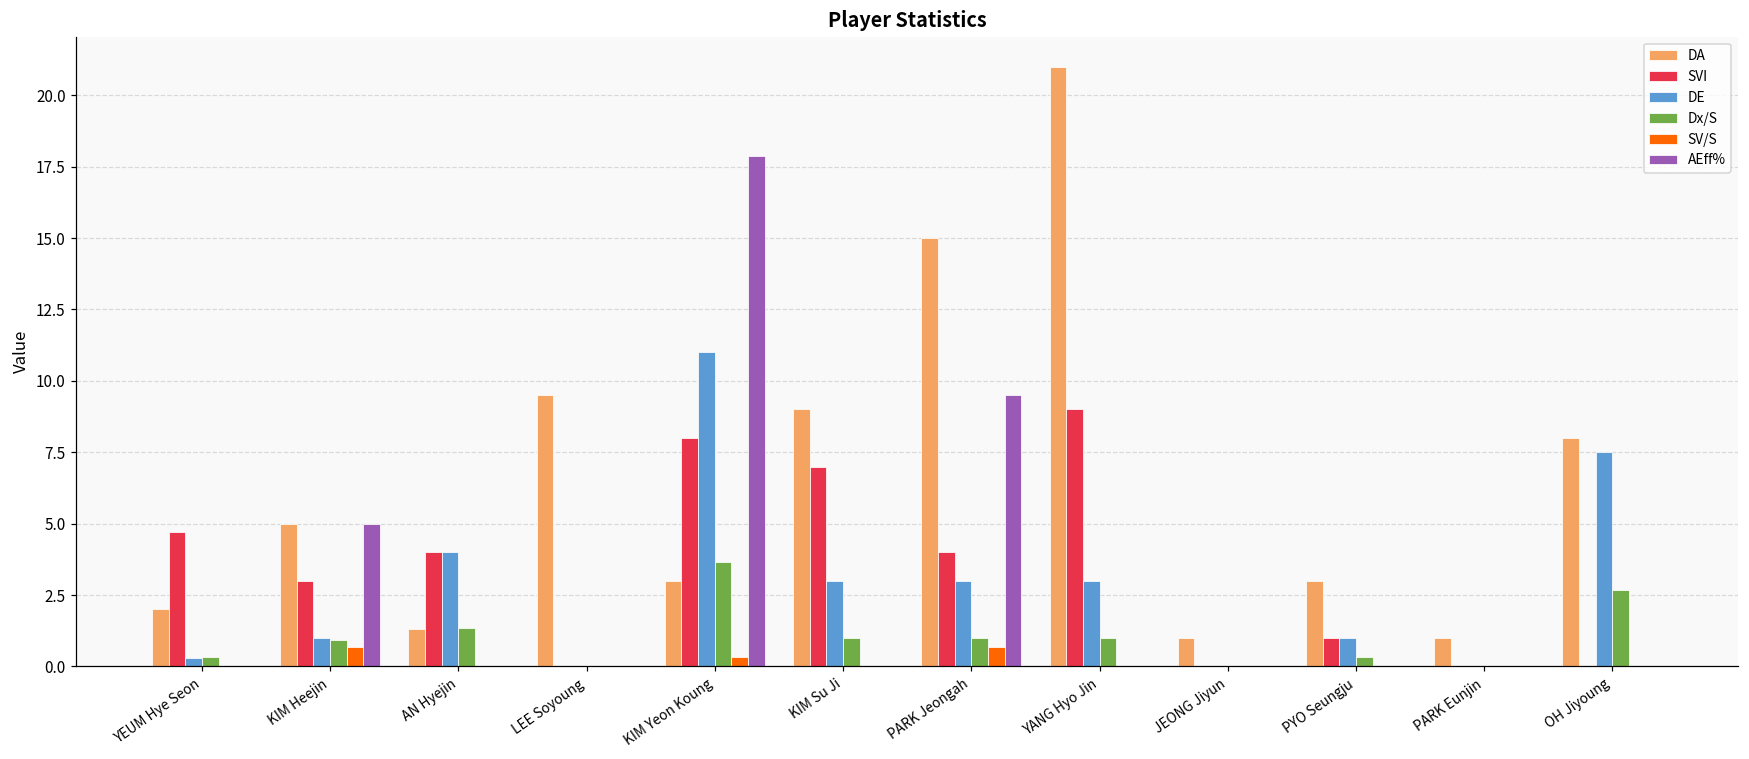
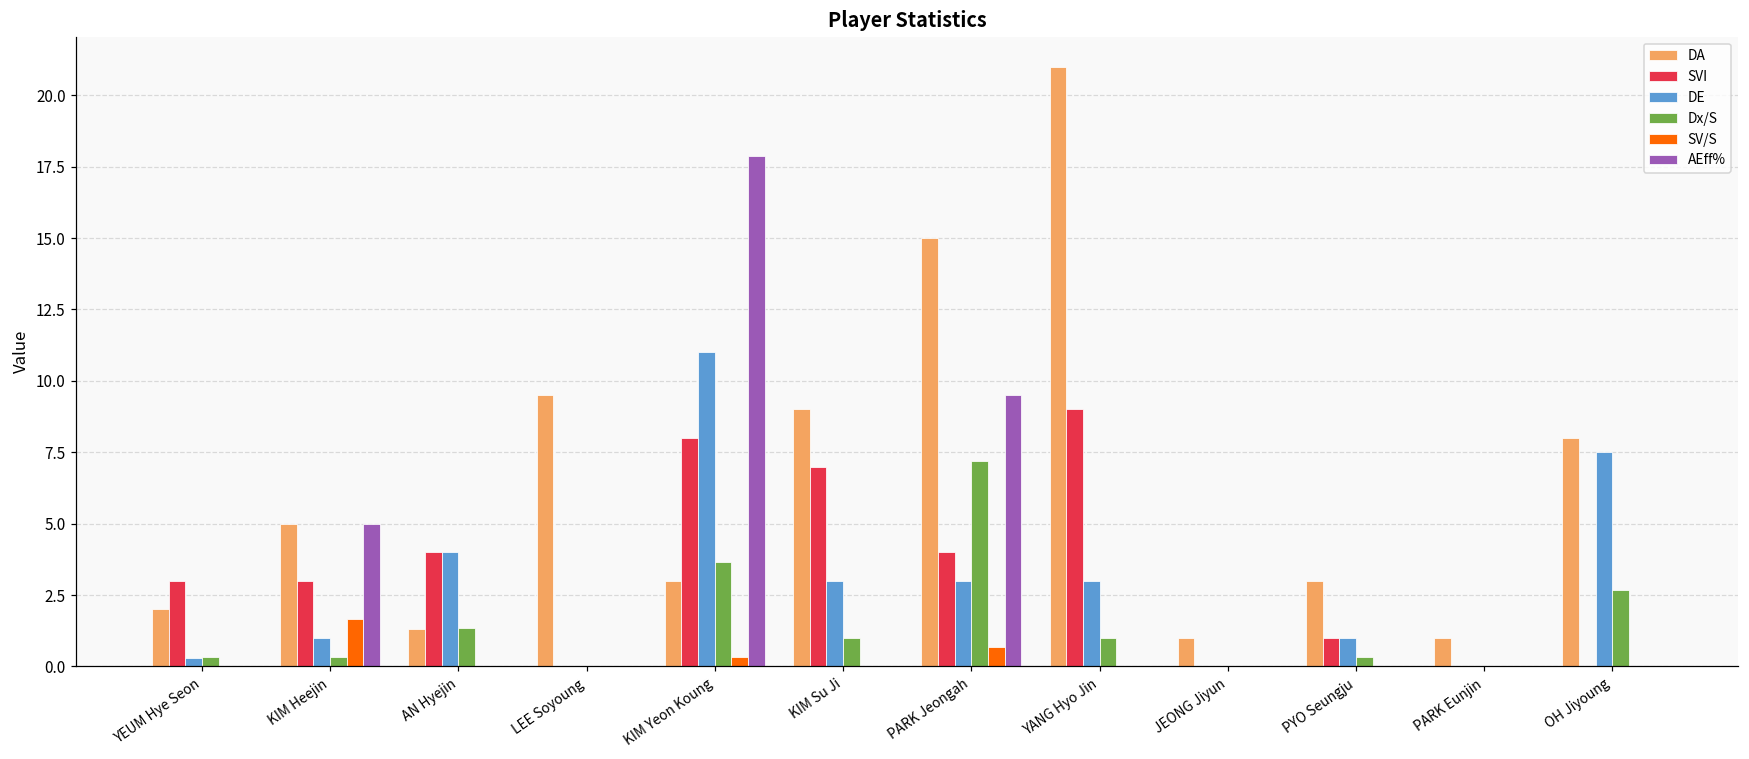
  {
    "DA": {
      "YEUM Hye Seon": 2.0,
      "KIM Heejin": 5.0,
      "AN Hyejin": 1.3,
      "LEE Soyoung": 9.5,
      "KIM Yeon Koung": 3.0,
      "KIM Su Ji": 9.0,
      "PARK Jeongah": 15.0,
      "YANG Hyo Jin": 21.0,
      "JEONG Jiyun": 1.0,
      "PYO Seungju": 3.0,
      "PARK Eunjin": 1.0,
      "OH Jiyoung": 8.0
    },
    "SVI": {
-     "YEUM Hye Seon": 4.7,
+     "YEUM Hye Seon": 3.0,
      "KIM Heejin": 3.0,
      "AN Hyejin": 4.0,
      "LEE Soyoung": 0.0,
      "KIM Yeon Koung": 8.0,
      "KIM Su Ji": 7.0,
      "PARK Jeongah": 4.0,
      "YANG Hyo Jin": 9.0,
      "JEONG Jiyun": 0.0,
      "PYO Seungju": 1.0,
      "PARK Eunjin": 0.0,
      "OH Jiyoung": 0.0
    },
    "DE": {
      "YEUM Hye Seon": 0.3,
      "KIM Heejin": 1.0,
      "AN Hyejin": 4.0,
      "LEE Soyoung": 0.0,
      "KIM Yeon Koung": 11.0,
      "KIM Su Ji": 3.0,
      "PARK Jeongah": 3.0,
      "YANG Hyo Jin": 3.0,
      "JEONG Jiyun": 0.0,
      "PYO Seungju": 1.0,
      "PARK Eunjin": 0.0,
      "OH Jiyoung": 7.5
    },
    "Dx/S": {
      "YEUM Hye Seon": 0.3,
-     "KIM Heejin": 0.9,
+     "KIM Heejin": 0.3,
      "AN Hyejin": 1.3,
      "LEE Soyoung": 0.0,
      "KIM Yeon Koung": 3.7,
      "KIM Su Ji": 1.0,
-     "PARK Jeongah": 1.0,
+     "PARK Jeongah": 7.2,
      "YANG Hyo Jin": 1.0,
      "JEONG Jiyun": 0.0,
      "PYO Seungju": 0.3,
      "PARK Eunjin": 0.0,
      "OH Jiyoung": 2.7
    },
    "SV/S": {
      "YEUM Hye Seon": 0.0,
-     "KIM Heejin": 0.7,
+     "KIM Heejin": 1.7,
      "AN Hyejin": 0.0,
      "LEE Soyoung": 0.0,
      "KIM Yeon Koung": 0.3,
      "KIM Su Ji": 0.0,
      "PARK Jeongah": 0.7,
      "YANG Hyo Jin": 0.0,
      "JEONG Jiyun": 0.0,
      "PYO Seungju": 0.0,
      "PARK Eunjin": 0.0,
      "OH Jiyoung": 0.0
    },
    "AEff%": {
      "YEUM Hye Seon": 0.0,
      "KIM Heejin": 5.0,
      "AN Hyejin": 0.0,
      "LEE Soyoung": 0.0,
      "KIM Yeon Koung": 17.9,
      "KIM Su Ji": 0.0,
      "PARK Jeongah": 9.5,
      "YANG Hyo Jin": 0.0,
      "JEONG Jiyun": 0.0,
      "PYO Seungju": 0.0,
      "PARK Eunjin": 0.0,
      "OH Jiyoung": 0.0
    }
  }
